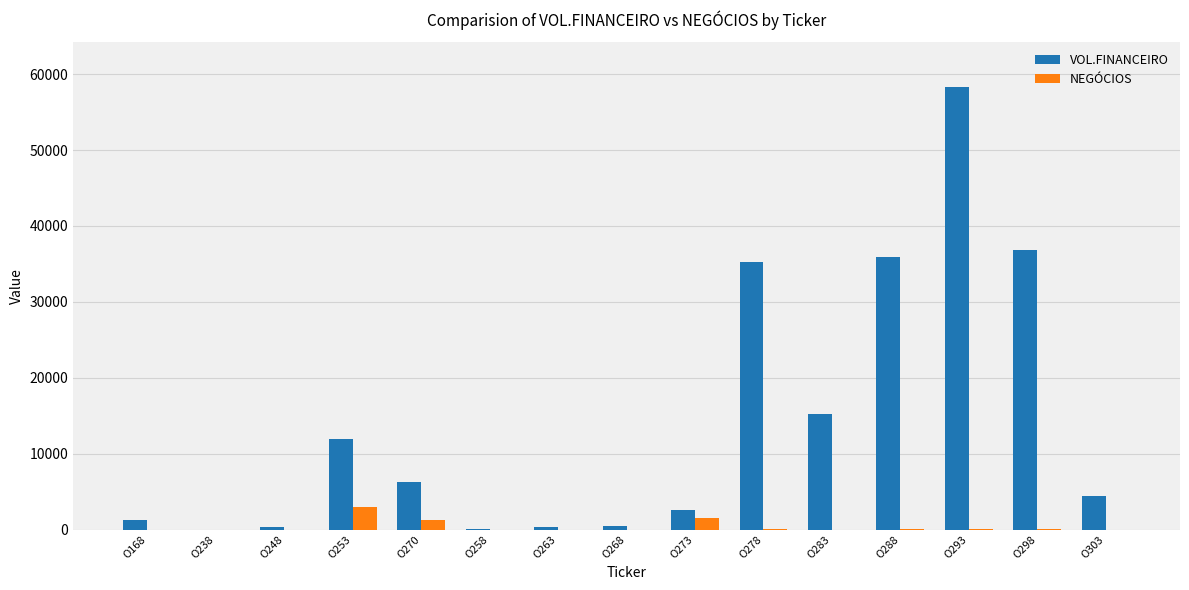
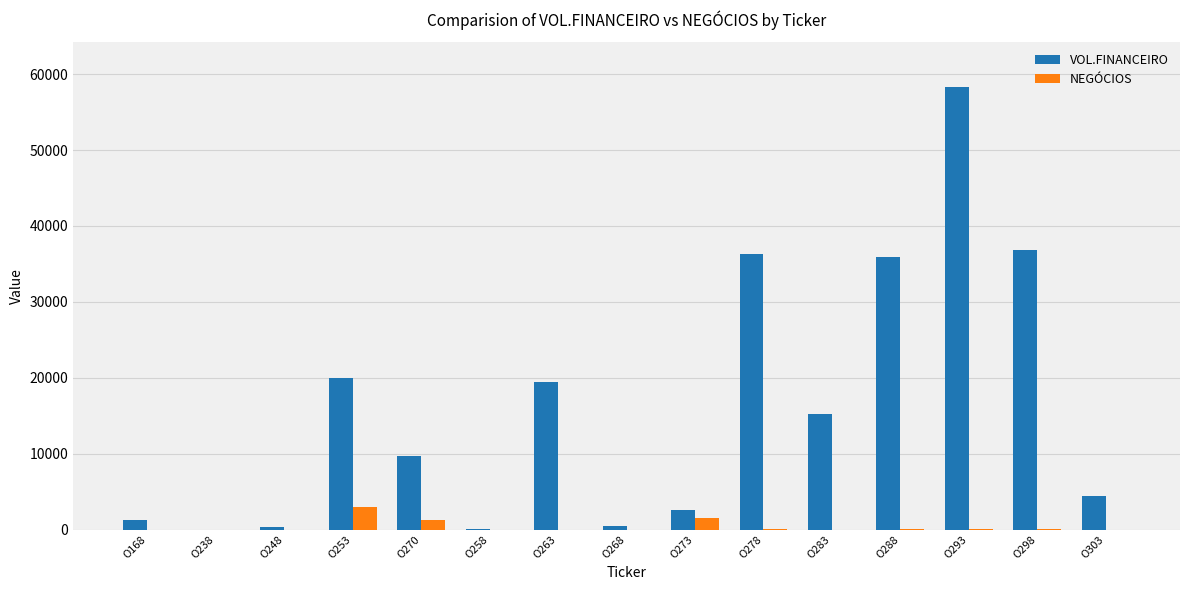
  {
    "VOL.FINANCEIRO": {
      "O168": 1000,
-     "O253": 12000,
-     "O270": 6000,
-     "O263": 0,
+     "O253": 20000,
+     "O270": 10000,
+     "O263": 19000,
      "O268": 0,
      "O273": 3000,
-     "O278": 35000,
+     "O278": 36000,
      "O283": 15000,
      "O288": 36000,
      "O293": 58000,
      "O298": 37000,
      "O303": 4000
    },
    "NEGÓCIOS": {
      "O253": 3000,
      "O270": 1000,
      "O273": 2000
    }
  }
